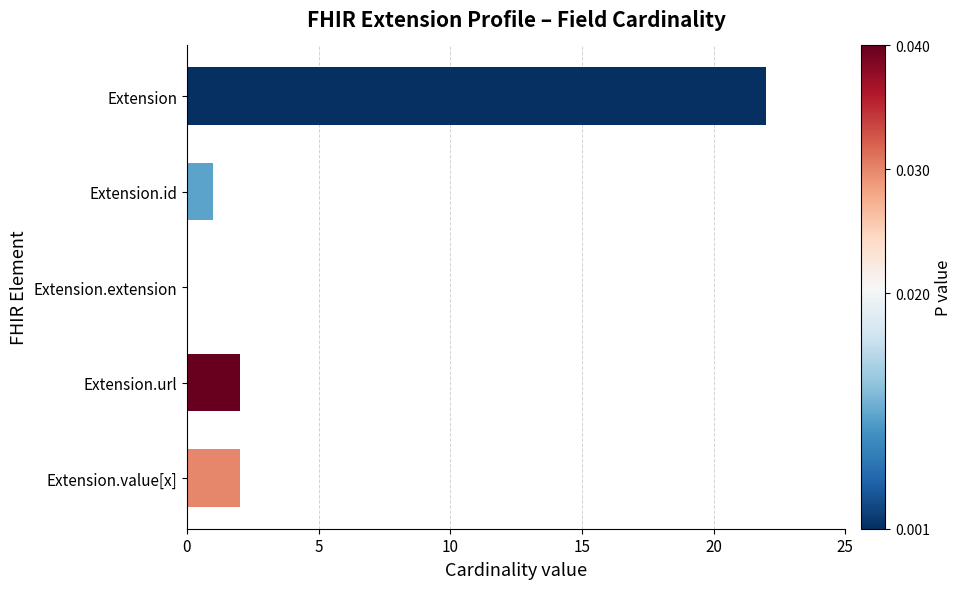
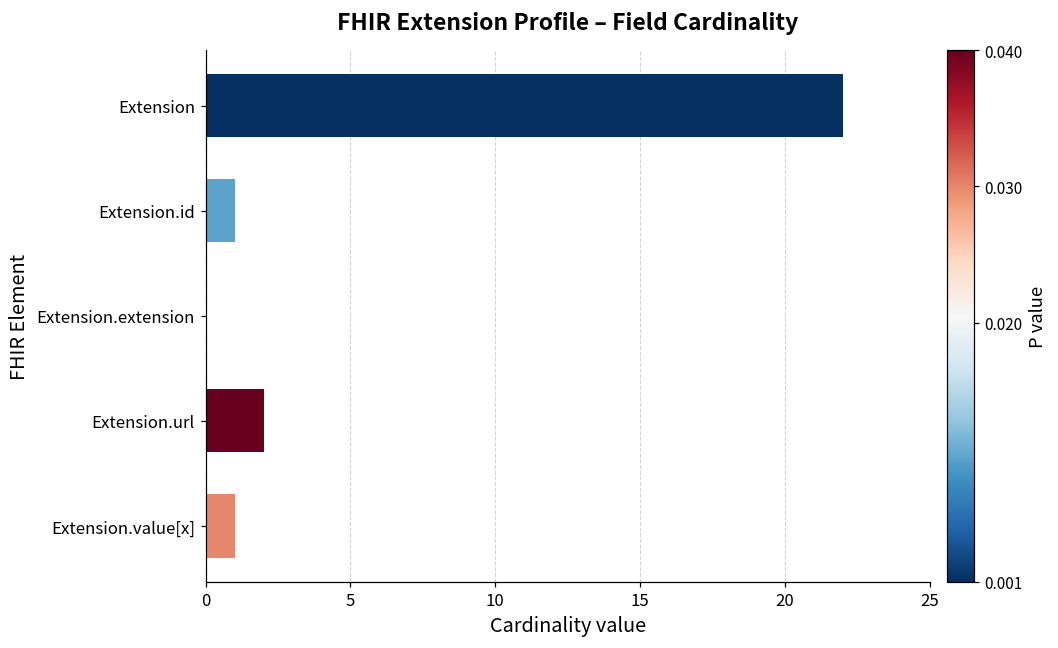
  {
    "Extension": 22,
    "Extension.id": 1,
    "Extension.extension": 0,
    "Extension.url": 2,
-   "Extension.value[x]": 2
+   "Extension.value[x]": 1
  }
